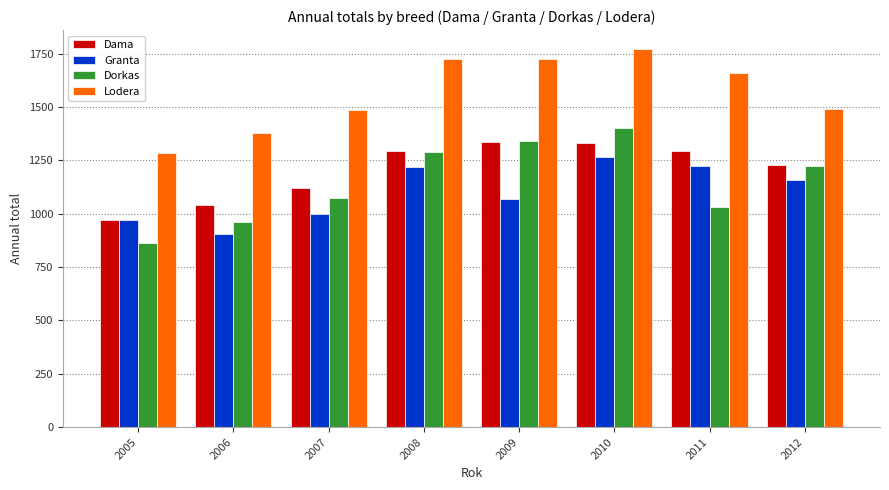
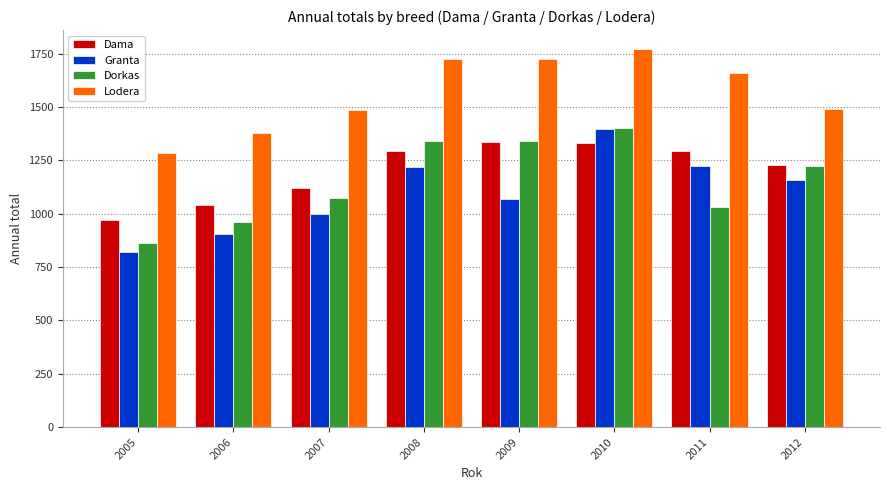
  {
    "Dama": {
      "2005": 970,
      "2006": 1040,
      "2007": 1120,
      "2008": 1300,
      "2009": 1340,
      "2010": 1330,
      "2011": 1290,
      "2012": 1230
    },
    "Granta": {
-     "2005": 970,
+     "2005": 820,
      "2006": 910,
      "2007": 1000,
      "2008": 1220,
      "2009": 1070,
-     "2010": 1260,
+     "2010": 1400,
      "2011": 1220,
      "2012": 1160
    },
    "Dorkas": {
      "2005": 860,
      "2006": 960,
      "2007": 1080,
-     "2008": 1290,
+     "2008": 1340,
      "2009": 1340,
      "2010": 1400,
      "2011": 1030,
      "2012": 1220
    },
    "Lodera": {
      "2005": 1280,
      "2006": 1380,
      "2007": 1490,
      "2008": 1720,
      "2009": 1720,
      "2010": 1770,
      "2011": 1660,
      "2012": 1490
    }
  }
